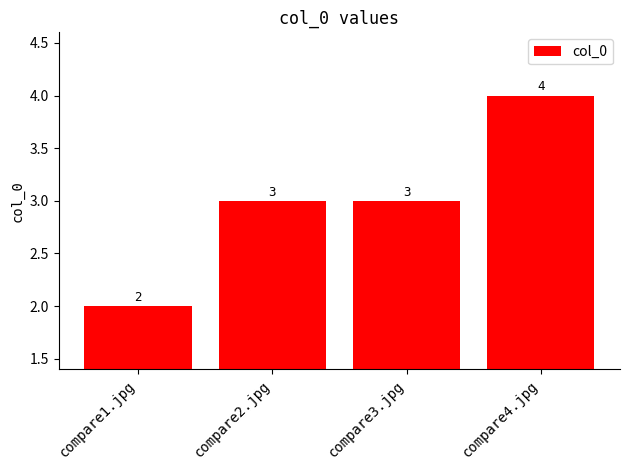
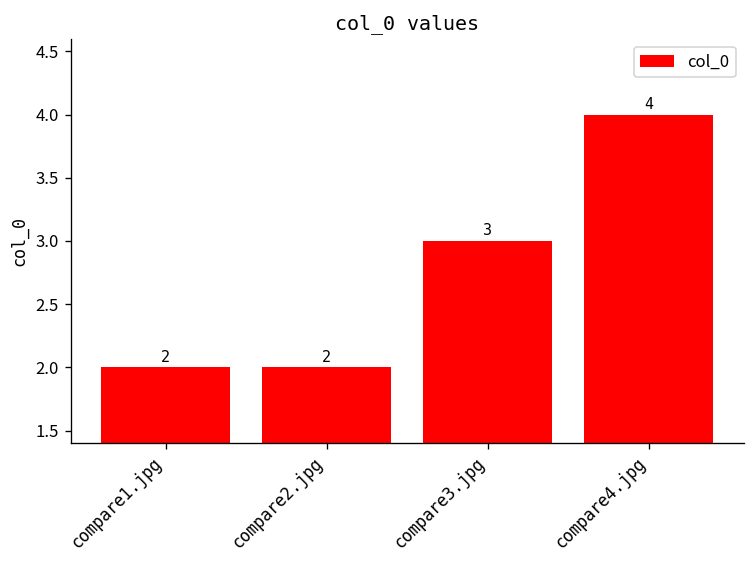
  {
    "compare1.jpg": 2,
-   "compare2.jpg": 3,
+   "compare2.jpg": 2,
    "compare3.jpg": 3,
    "compare4.jpg": 4
  }
